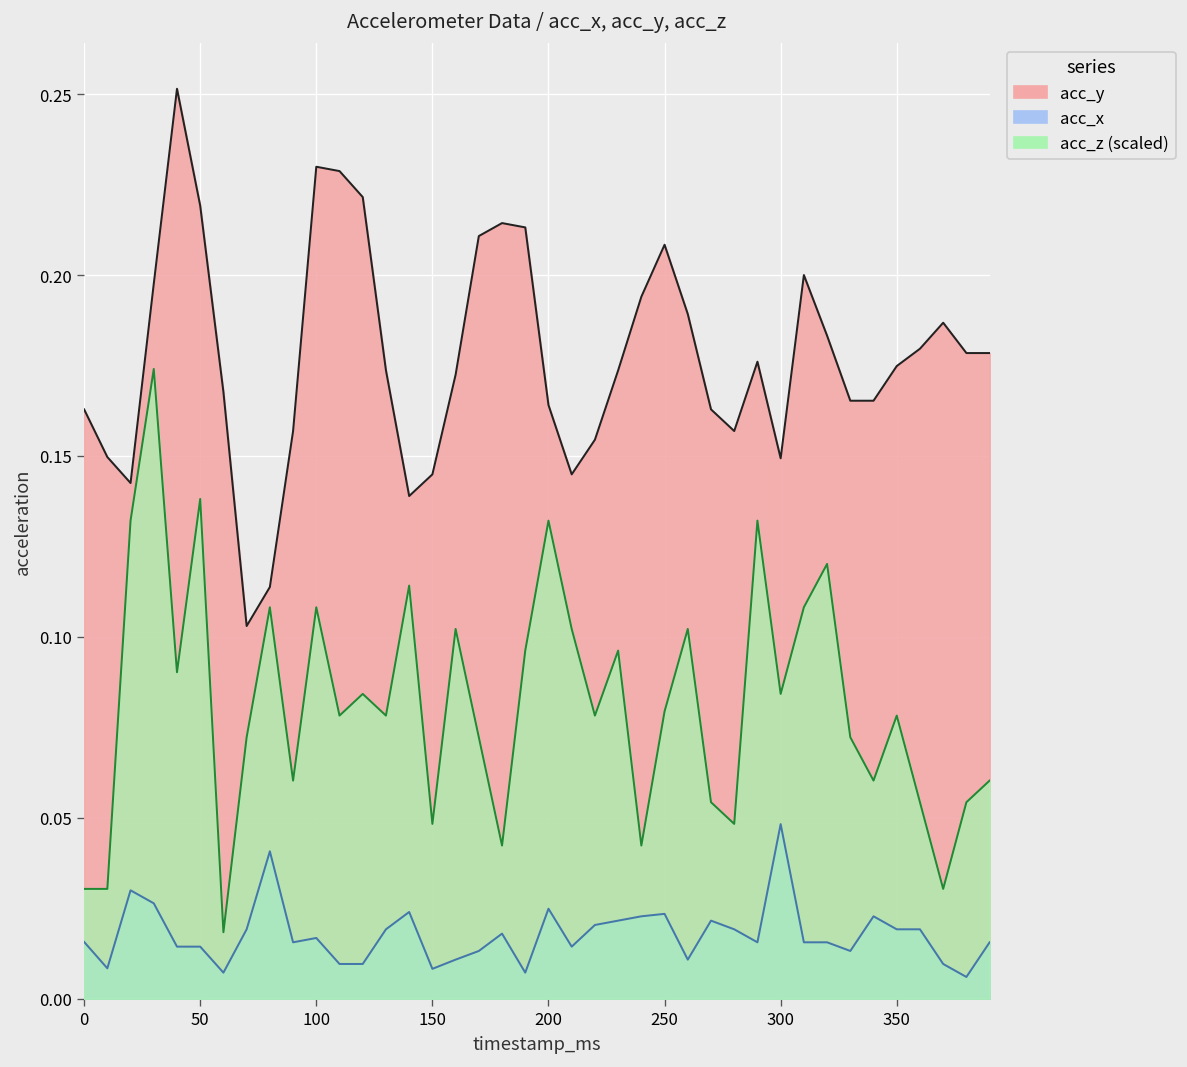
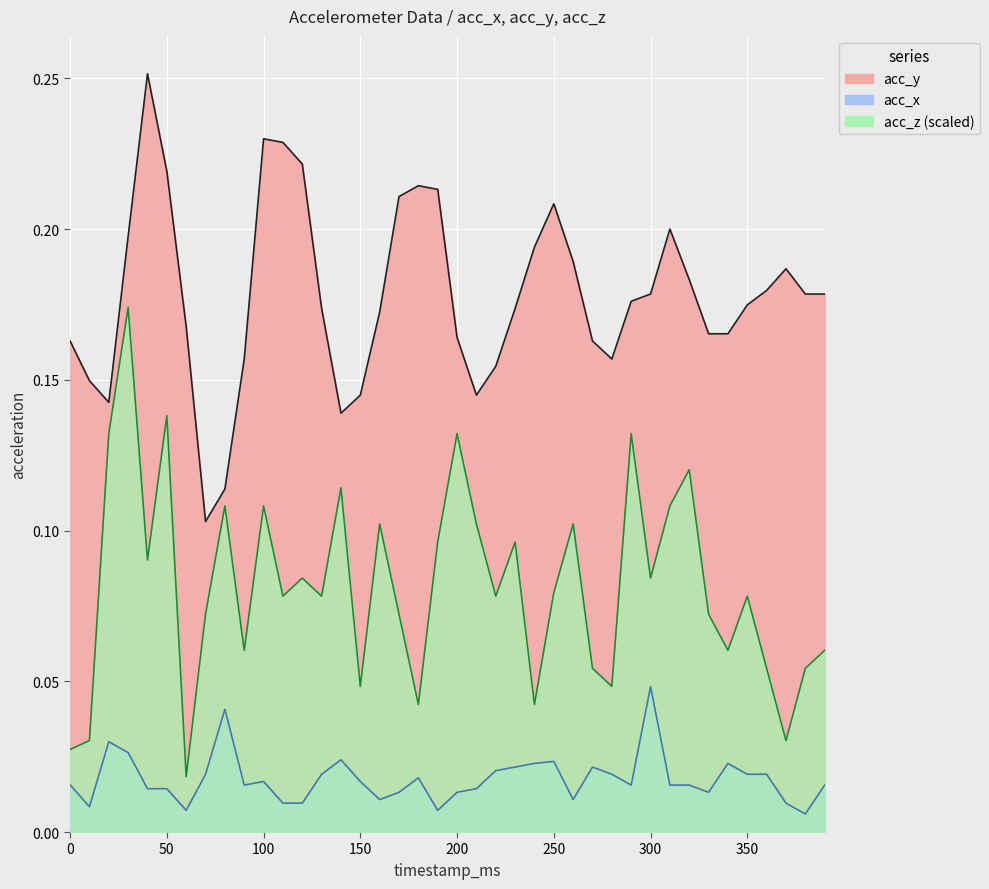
  {
    "acc_y": {
      "0": 0.163,
      "50": 0.219,
      "100": 0.230,
      "150": 0.145,
      "200": 0.164,
      "250": 0.208,
-     "300": 0.149,
+     "300": 0.178,
      "350": 0.175
    },
    "acc_x": {
      "0": 0.016,
      "50": 0.014,
      "100": 0.017,
-     "150": 0.008,
-     "200": 0.025,
+     "150": 0.017,
+     "200": 0.013,
      "250": 0.023,
      "300": 0.048,
      "350": 0.019
    },
    "acc_z (scaled)": {
-     "0": 0.030,
+     "0": 0.027,
      "50": 0.138,
      "100": 0.108,
      "150": 0.048,
      "200": 0.132,
      "250": 0.079,
      "300": 0.084,
      "350": 0.078
    }
  }
